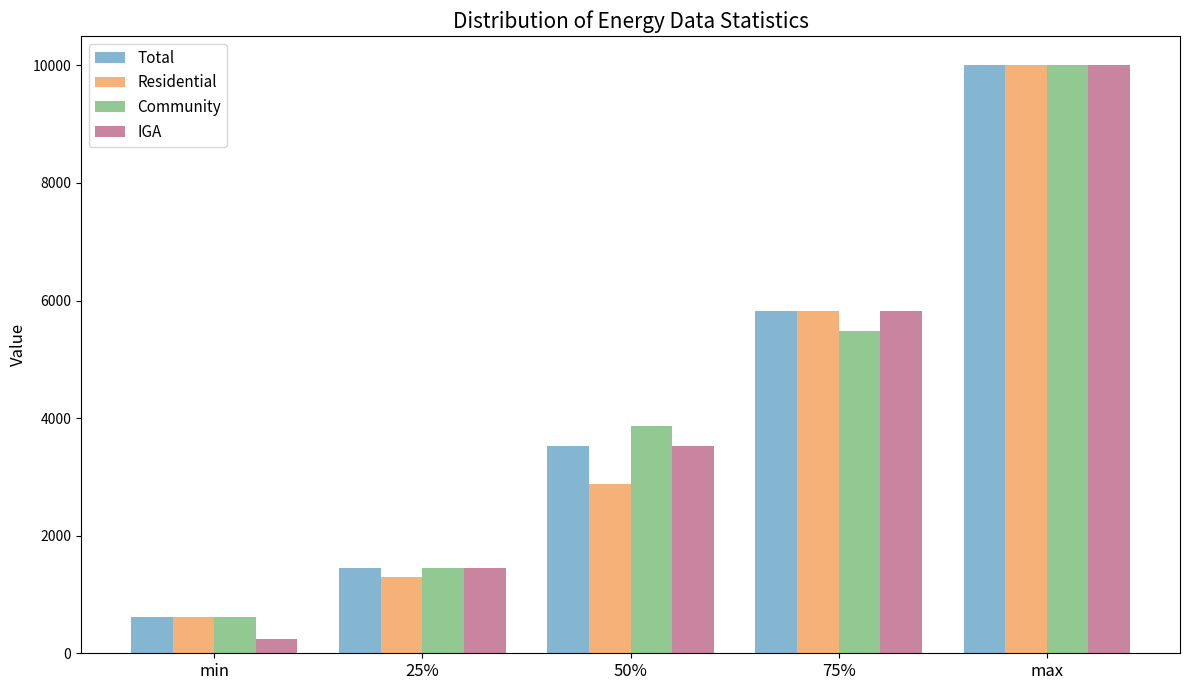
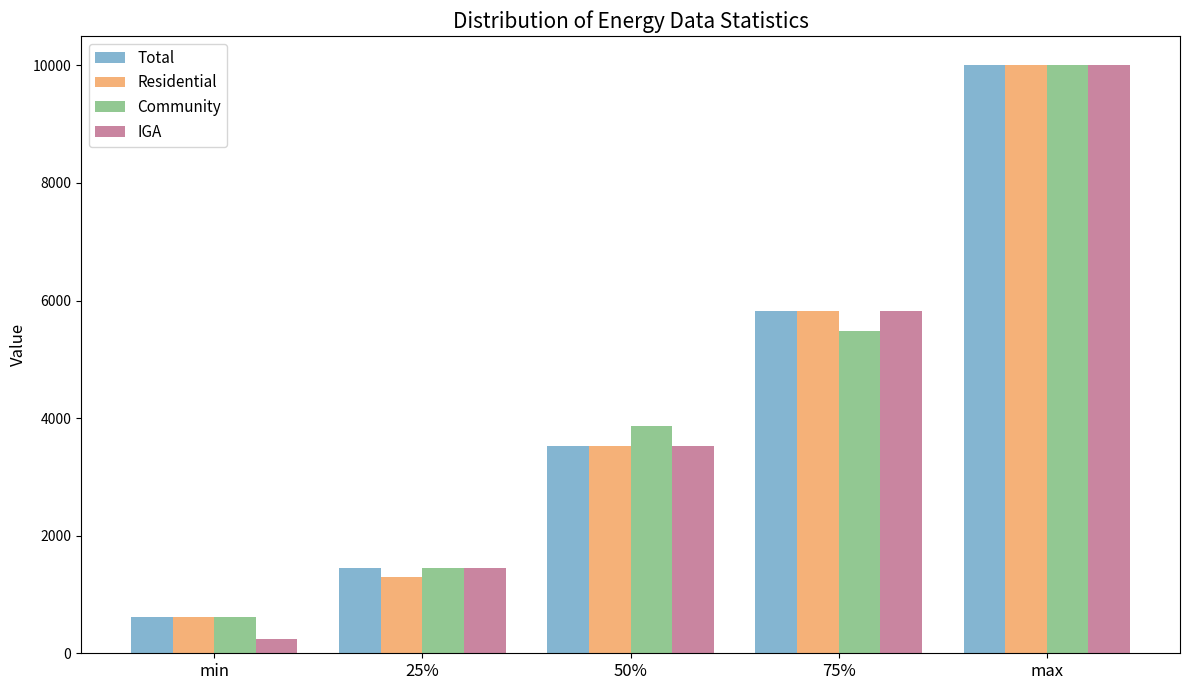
  {
    "Total": {
      "min": 600,
      "25%": 1500,
      "50%": 3500,
      "75%": 5800,
      "max": 10000
    },
    "Residential": {
      "min": 600,
      "25%": 1300,
-     "50%": 2900,
+     "50%": 3500,
      "75%": 5800,
      "max": 10000
    },
    "Community": {
      "min": 600,
      "25%": 1500,
      "50%": 3900,
      "75%": 5500,
      "max": 10000
    },
    "IGA": {
      "min": 200,
      "25%": 1500,
      "50%": 3500,
      "75%": 5800,
      "max": 10000
    }
  }
